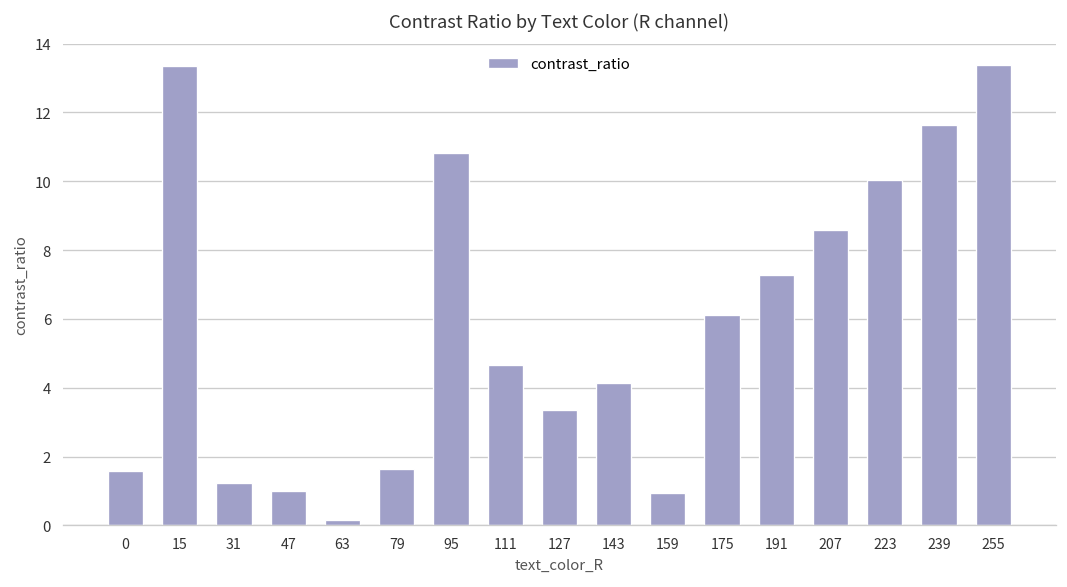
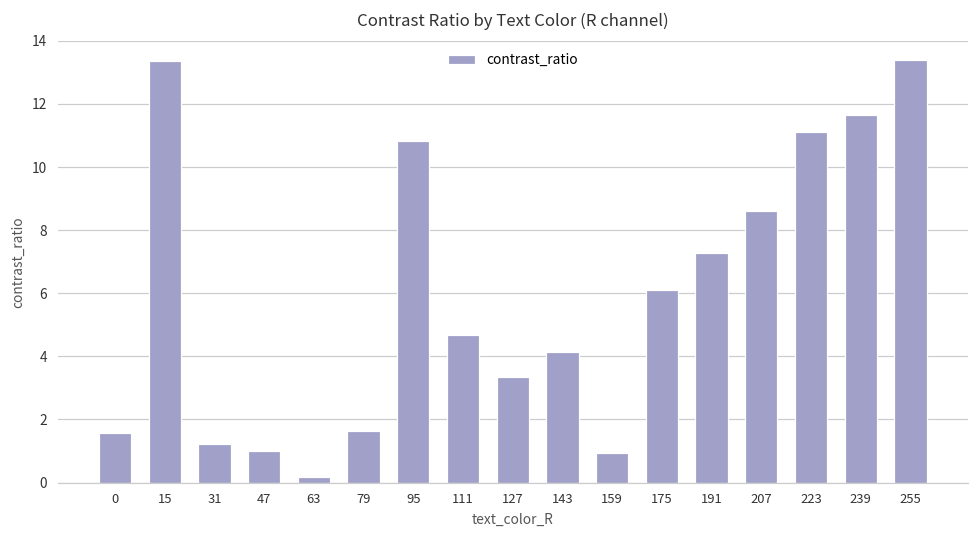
  {
    "0": 1.6,
    "15": 13.3,
    "31": 1.2,
    "47": 1.0,
    "63": 0.2,
    "79": 1.6,
    "95": 10.8,
    "111": 4.7,
    "127": 3.3,
    "143": 4.1,
    "159": 0.9,
    "175": 6.1,
    "191": 7.3,
    "207": 8.6,
-   "223": 10.0,
+   "223": 11.1,
    "239": 11.6,
    "255": 13.4
  }
